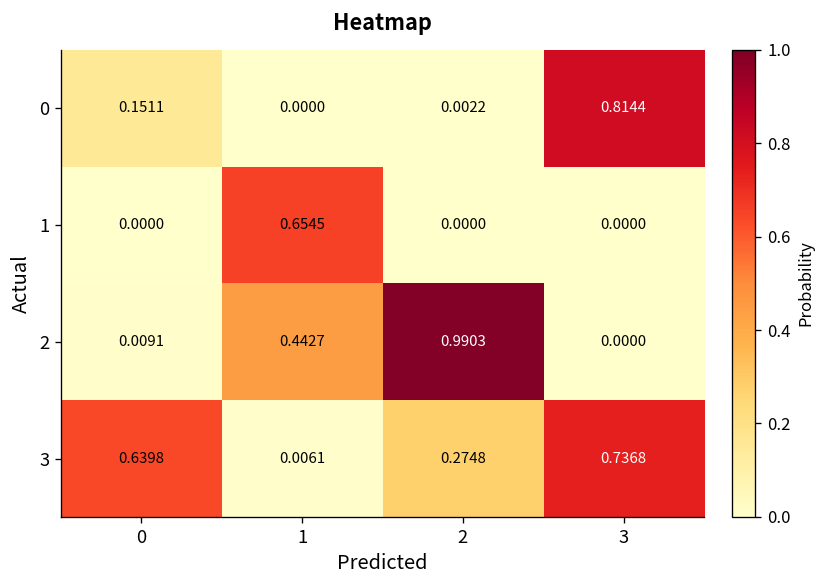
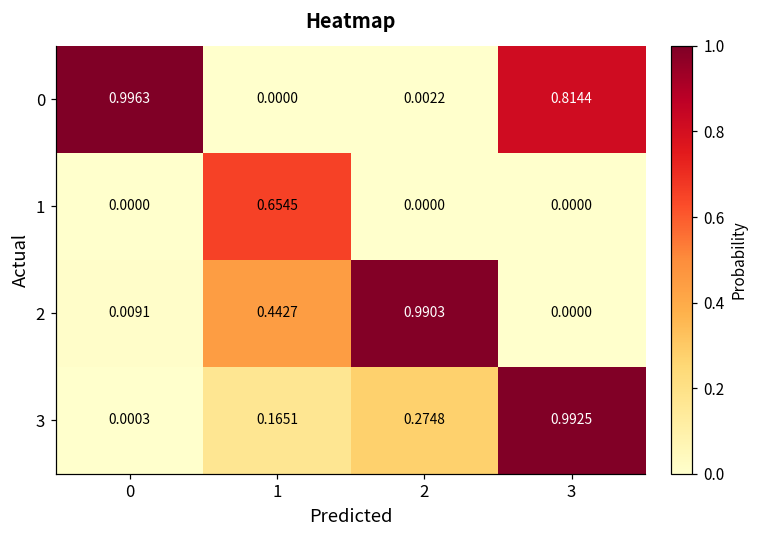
  {
    "0": {
-     "0": 0.1511,
+     "0": 0.9963,
      "1": 0.0000,
      "2": 0.0022,
      "3": 0.8144
    },
    "1": {
      "0": 0.0000,
      "1": 0.6545,
      "2": 0.0000,
      "3": 0.0000
    },
    "2": {
      "0": 0.0091,
      "1": 0.4427,
      "2": 0.9903,
      "3": 0.0000
    },
    "3": {
-     "0": 0.6398,
-     "1": 0.0061,
+     "0": 0.0003,
+     "1": 0.1651,
      "2": 0.2748,
-     "3": 0.7368
+     "3": 0.9925
    }
  }
